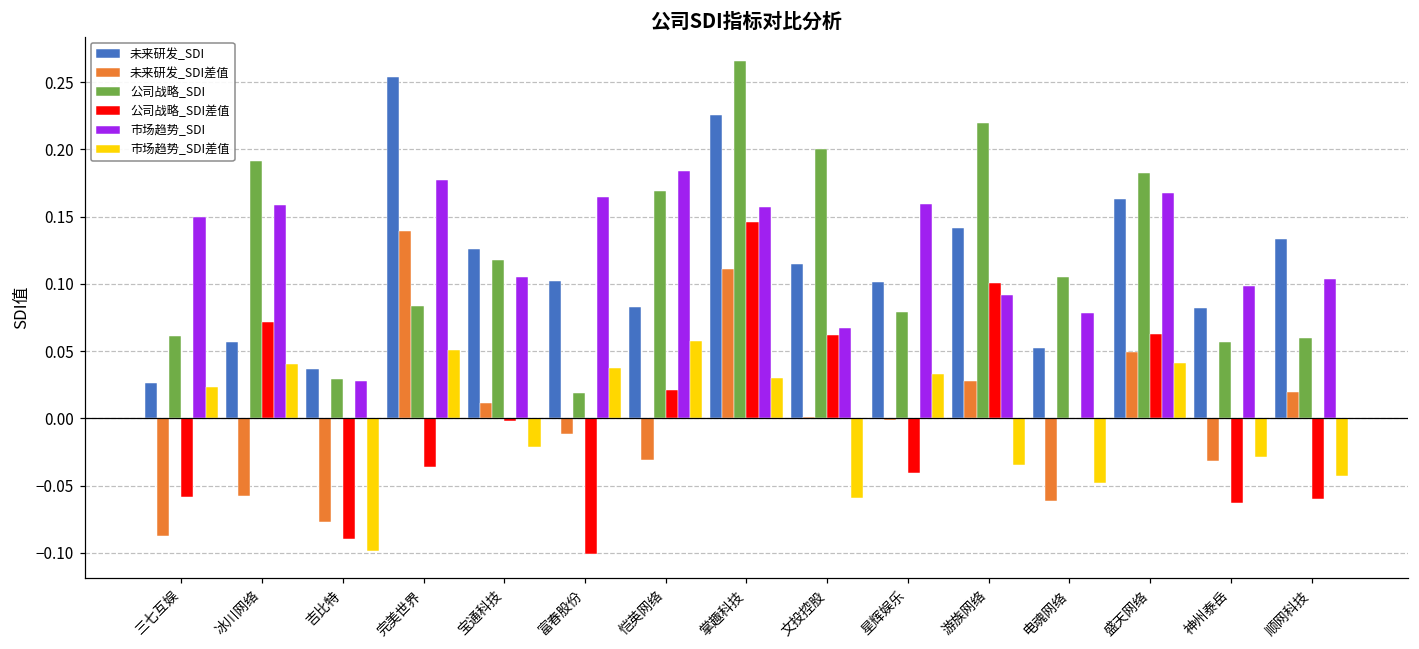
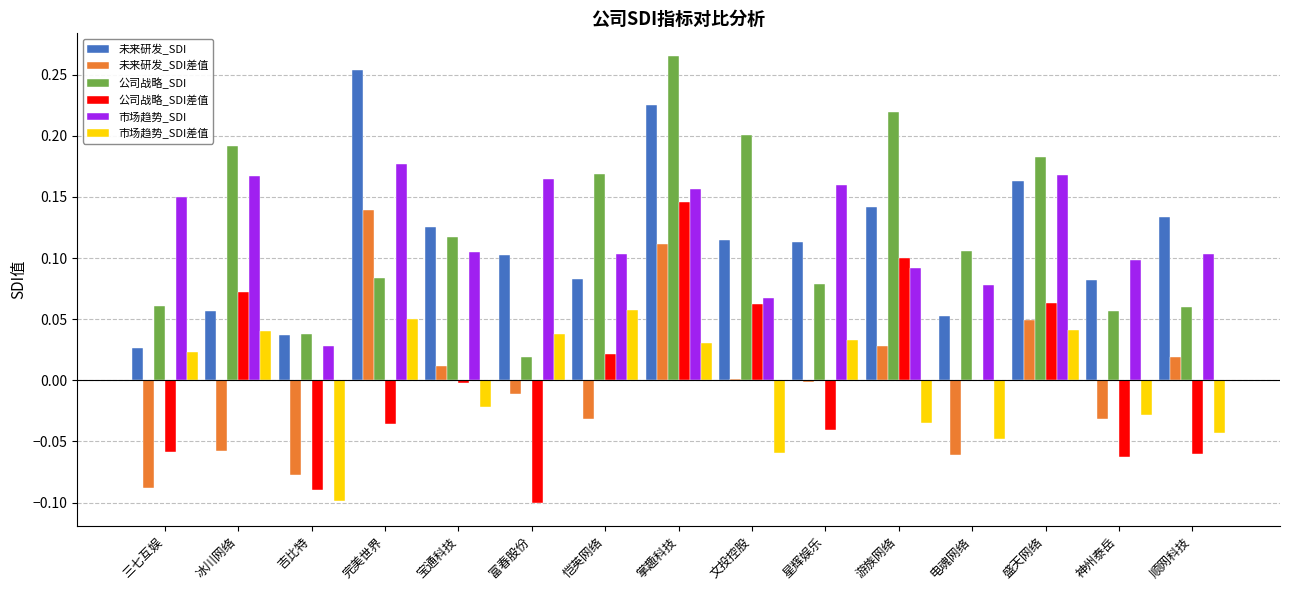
  {
    "未来研发_SDI": {
      "三七互娱": 0.026,
      "冰川网络": 0.056,
      "吉比特": 0.037,
      "完美世界": 0.254,
      "宝通科技": 0.126,
      "富春股份": 0.102,
      "恺英网络": 0.083,
      "掌趣科技": 0.225,
      "文投控股": 0.115,
-     "星辉娱乐": 0.102,
+     "星辉娱乐": 0.113,
      "游族网络": 0.142,
      "电魂网络": 0.053,
      "盛天网络": 0.163,
      "神州泰岳": 0.082,
      "顺网科技": 0.133
    },
    "未来研发_SDI差值": {
      "三七互娱": -0.088,
      "冰川网络": -0.058,
      "吉比特": -0.077,
      "完美世界": 0.140,
      "宝通科技": 0.012,
      "富春股份": -0.012,
      "恺英网络": -0.031,
      "掌趣科技": 0.111,
      "游族网络": 0.028,
      "电魂网络": -0.061,
      "盛天网络": 0.049,
      "神州泰岳": -0.032,
      "顺网科技": 0.019
    },
    "公司战略_SDI": {
      "三七互娱": 0.061,
      "冰川网络": 0.191,
-     "吉比特": 0.029,
+     "吉比特": 0.038,
      "完美世界": 0.084,
      "宝通科技": 0.118,
      "富春股份": 0.019,
      "恺英网络": 0.169,
      "掌趣科技": 0.265,
      "文投控股": 0.200,
      "星辉娱乐": 0.079,
      "游族网络": 0.220,
      "电魂网络": 0.105,
      "盛天网络": 0.182,
      "神州泰岳": 0.057,
      "顺网科技": 0.060
    },
    "公司战略_SDI差值": {
      "三七互娱": -0.058,
      "冰川网络": 0.072,
      "吉比特": -0.090,
      "完美世界": -0.036,
      "富春股份": -0.101,
      "恺英网络": 0.021,
      "掌趣科技": 0.146,
      "文投控股": 0.062,
      "星辉娱乐": -0.041,
      "游族网络": 0.100,
      "盛天网络": 0.063,
      "神州泰岳": -0.063,
      "顺网科技": -0.060
    },
    "市场趋势_SDI": {
      "三七互娱": 0.150,
-     "冰川网络": 0.159,
+     "冰川网络": 0.167,
      "吉比特": 0.028,
      "完美世界": 0.177,
      "宝通科技": 0.105,
      "富春股份": 0.164,
-     "恺英网络": 0.184,
+     "恺英网络": 0.103,
      "掌趣科技": 0.157,
      "文投控股": 0.067,
      "星辉娱乐": 0.160,
      "游族网络": 0.092,
      "电魂网络": 0.078,
      "盛天网络": 0.168,
      "神州泰岳": 0.098,
      "顺网科技": 0.103
    },
    "市场趋势_SDI差值": {
      "三七互娱": 0.024,
      "冰川网络": 0.040,
      "吉比特": -0.099,
      "完美世界": 0.050,
      "宝通科技": -0.022,
      "富春股份": 0.038,
      "恺英网络": 0.057,
      "掌趣科技": 0.030,
      "文投控股": -0.059,
      "星辉娱乐": 0.033,
      "游族网络": -0.035,
      "电魂网络": -0.048,
      "盛天网络": 0.041,
      "神州泰岳": -0.028,
      "顺网科技": -0.043
    }
  }
